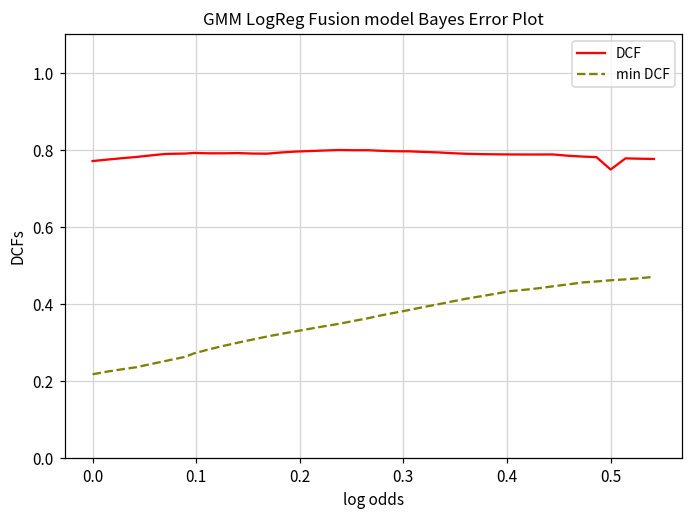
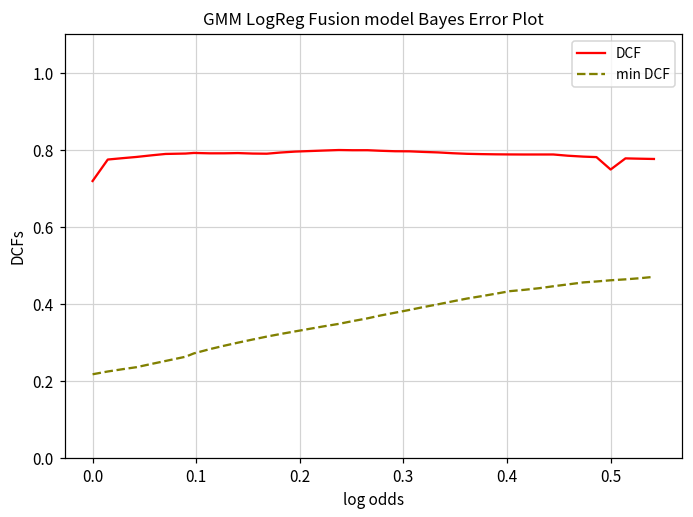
  {
    "DCF": {
-     "0.0": 0.77,
+     "0.0": 0.72,
      "0.5": 0.75
    },
    "min DCF": {
      "0.0": 0.22,
      "0.5": 0.46
    }
  }
